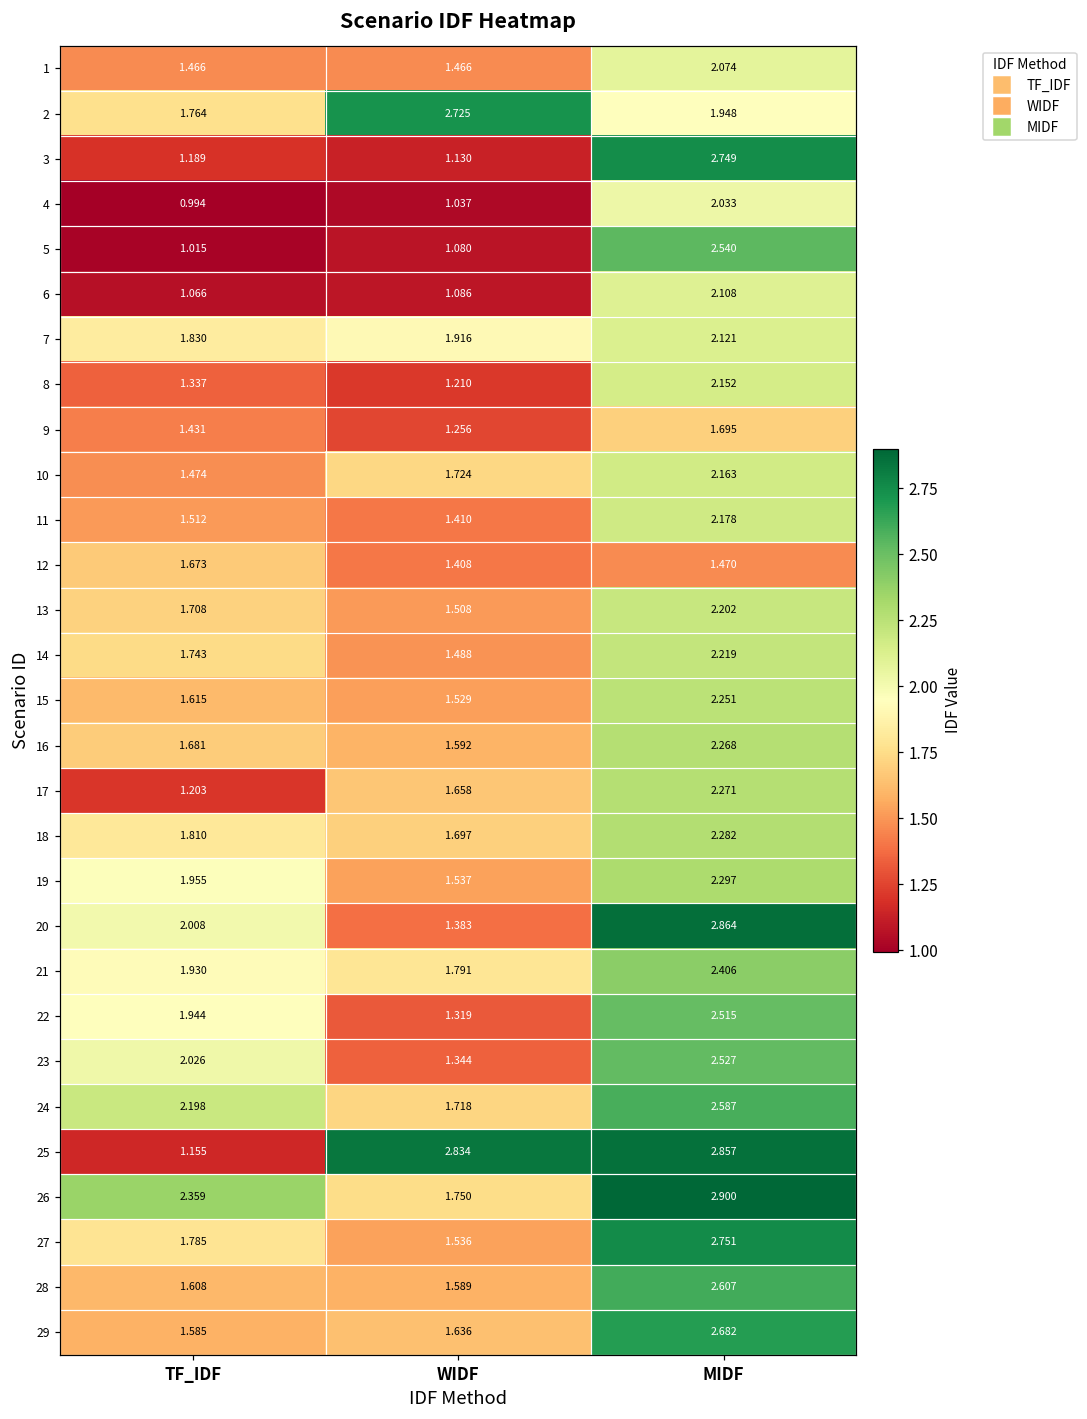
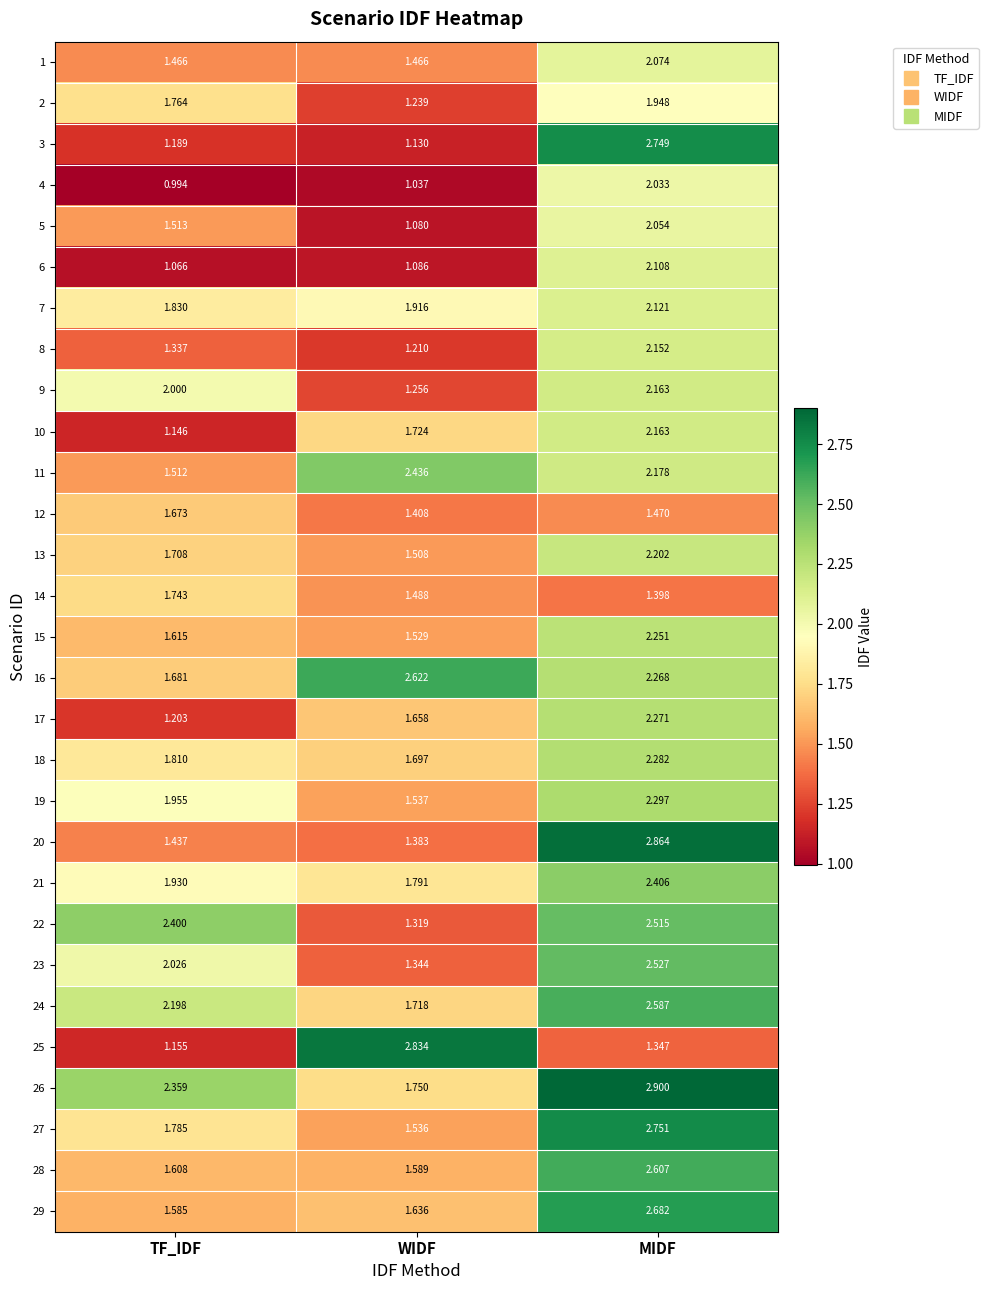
  {
    "1": {
      "TF_IDF": 1.466,
      "WIDF": 1.466,
      "MIDF": 2.074
    },
    "2": {
      "TF_IDF": 1.764,
-     "WIDF": 2.725,
+     "WIDF": 1.239,
      "MIDF": 1.948
    },
    "3": {
      "TF_IDF": 1.189,
      "WIDF": 1.130,
      "MIDF": 2.749
    },
    "4": {
      "TF_IDF": 0.994,
      "WIDF": 1.037,
      "MIDF": 2.033
    },
    "5": {
-     "TF_IDF": 1.015,
+     "TF_IDF": 1.513,
      "WIDF": 1.080,
-     "MIDF": 2.540
+     "MIDF": 2.054
    },
    "6": {
      "TF_IDF": 1.066,
      "WIDF": 1.086,
      "MIDF": 2.108
    },
    "7": {
      "TF_IDF": 1.830,
      "WIDF": 1.916,
      "MIDF": 2.121
    },
    "8": {
      "TF_IDF": 1.337,
      "WIDF": 1.210,
      "MIDF": 2.152
    },
    "9": {
-     "TF_IDF": 1.431,
+     "TF_IDF": 2.000,
      "WIDF": 1.256,
-     "MIDF": 1.695
+     "MIDF": 2.163
    },
    "10": {
-     "TF_IDF": 1.474,
+     "TF_IDF": 1.146,
      "WIDF": 1.724,
      "MIDF": 2.163
    },
    "11": {
      "TF_IDF": 1.512,
-     "WIDF": 1.410,
+     "WIDF": 2.436,
      "MIDF": 2.178
    },
    "12": {
      "TF_IDF": 1.673,
      "WIDF": 1.408,
      "MIDF": 1.470
    },
    "13": {
      "TF_IDF": 1.708,
      "WIDF": 1.508,
      "MIDF": 2.202
    },
    "14": {
      "TF_IDF": 1.743,
      "WIDF": 1.488,
-     "MIDF": 2.219
+     "MIDF": 1.398
    },
    "15": {
      "TF_IDF": 1.615,
      "WIDF": 1.529,
      "MIDF": 2.251
    },
    "16": {
      "TF_IDF": 1.681,
-     "WIDF": 1.592,
+     "WIDF": 2.622,
      "MIDF": 2.268
    },
    "17": {
      "TF_IDF": 1.203,
      "WIDF": 1.658,
      "MIDF": 2.271
    },
    "18": {
      "TF_IDF": 1.810,
      "WIDF": 1.697,
      "MIDF": 2.282
    },
    "19": {
      "TF_IDF": 1.955,
      "WIDF": 1.537,
      "MIDF": 2.297
    },
    "20": {
-     "TF_IDF": 2.008,
+     "TF_IDF": 1.437,
      "WIDF": 1.383,
      "MIDF": 2.864
    },
    "21": {
      "TF_IDF": 1.930,
      "WIDF": 1.791,
      "MIDF": 2.406
    },
    "22": {
-     "TF_IDF": 1.944,
+     "TF_IDF": 2.400,
      "WIDF": 1.319,
      "MIDF": 2.515
    },
    "23": {
      "TF_IDF": 2.026,
      "WIDF": 1.344,
      "MIDF": 2.527
    },
    "24": {
      "TF_IDF": 2.198,
      "WIDF": 1.718,
      "MIDF": 2.587
    },
    "25": {
      "TF_IDF": 1.155,
      "WIDF": 2.834,
-     "MIDF": 2.857
+     "MIDF": 1.347
    },
    "26": {
      "TF_IDF": 2.359,
      "WIDF": 1.750,
      "MIDF": 2.900
    },
    "27": {
      "TF_IDF": 1.785,
      "WIDF": 1.536,
      "MIDF": 2.751
    },
    "28": {
      "TF_IDF": 1.608,
      "WIDF": 1.589,
      "MIDF": 2.607
    },
    "29": {
      "TF_IDF": 1.585,
      "WIDF": 1.636,
      "MIDF": 2.682
    }
  }
